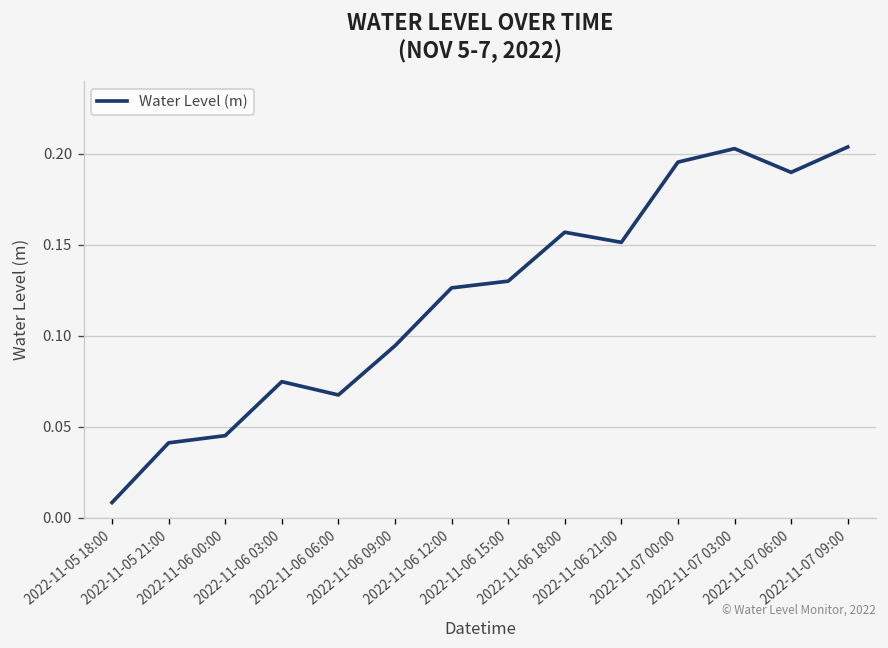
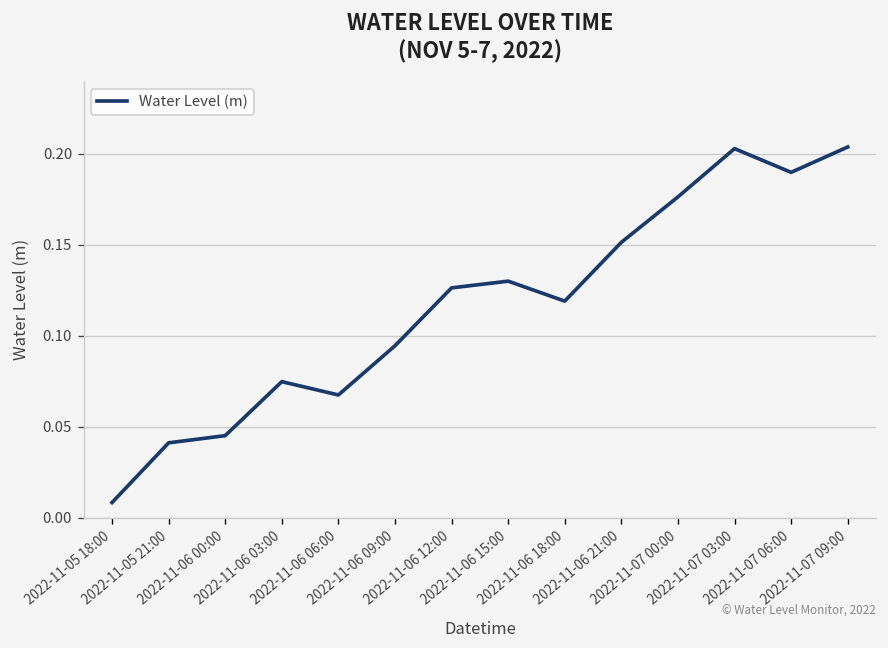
  {
    "2022-11-05 18:00": 0.008,
    "2022-11-05 21:00": 0.041,
    "2022-11-06 00:00": 0.045,
    "2022-11-06 03:00": 0.075,
    "2022-11-06 06:00": 0.067,
    "2022-11-06 09:00": 0.094,
    "2022-11-06 12:00": 0.126,
    "2022-11-06 15:00": 0.130,
-   "2022-11-06 18:00": 0.157,
+   "2022-11-06 18:00": 0.119,
    "2022-11-06 21:00": 0.151,
-   "2022-11-07 00:00": 0.195,
+   "2022-11-07 00:00": 0.176,
    "2022-11-07 03:00": 0.203,
    "2022-11-07 06:00": 0.190,
    "2022-11-07 09:00": 0.204
  }
